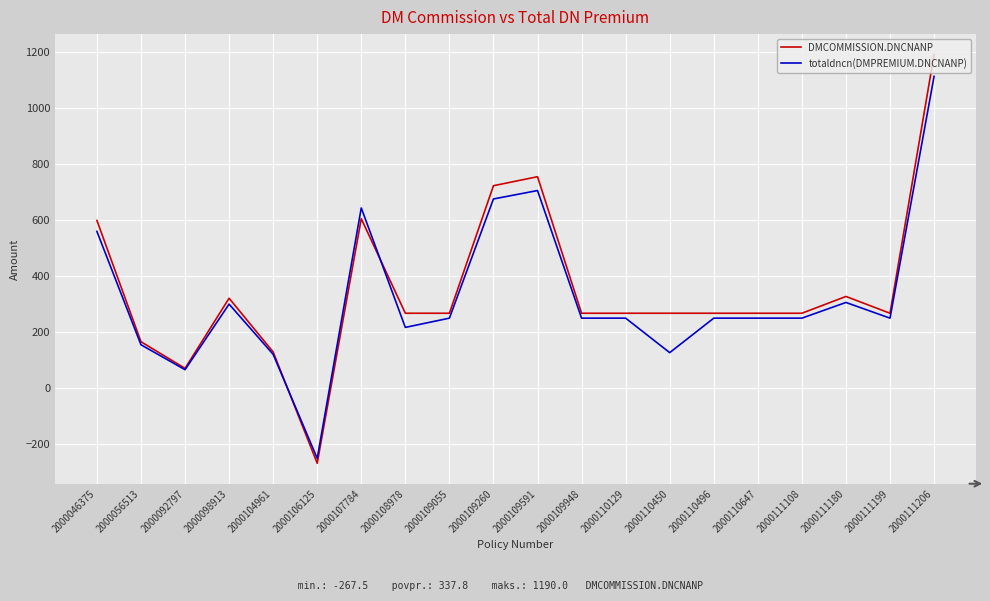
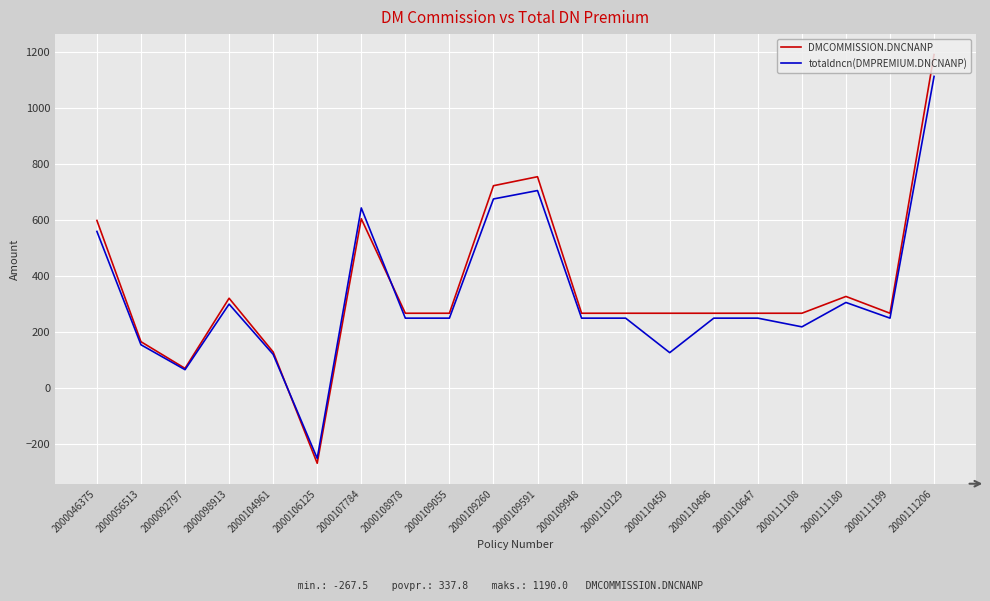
  {
    "DMCOMMISSION.DNCNANP": {
      "2000046375": 600,
      "2000056513": 170,
      "2000098913": 320,
      "2000106125": -270,
      "2000107784": 600,
      "2000108978": 270,
      "2000109055": 270,
      "2000109260": 720,
      "2000109591": 750,
      "2000109948": 270,
      "2000110129": 270,
      "2000110450": 270,
      "2000110496": 270,
      "2000110647": 270,
      "2000111108": 270,
      "2000111180": 330,
      "2000111199": 270
    },
    "totaldncn(DMPREMIUM.DNCNANP)": {
      "2000046375": 560,
      "2000056513": 160,
      "2000098913": 300,
      "2000106125": -250,
      "2000107784": 640,
-     "2000108978": 220,
+     "2000108978": 250,
      "2000109055": 250,
      "2000109260": 680,
      "2000109591": 710,
      "2000109948": 250,
      "2000110129": 250,
      "2000110450": 130,
      "2000110496": 250,
      "2000110647": 250,
-     "2000111108": 250,
+     "2000111108": 220,
      "2000111180": 310,
      "2000111199": 250,
      "2000111206": 1110
    }
  }
